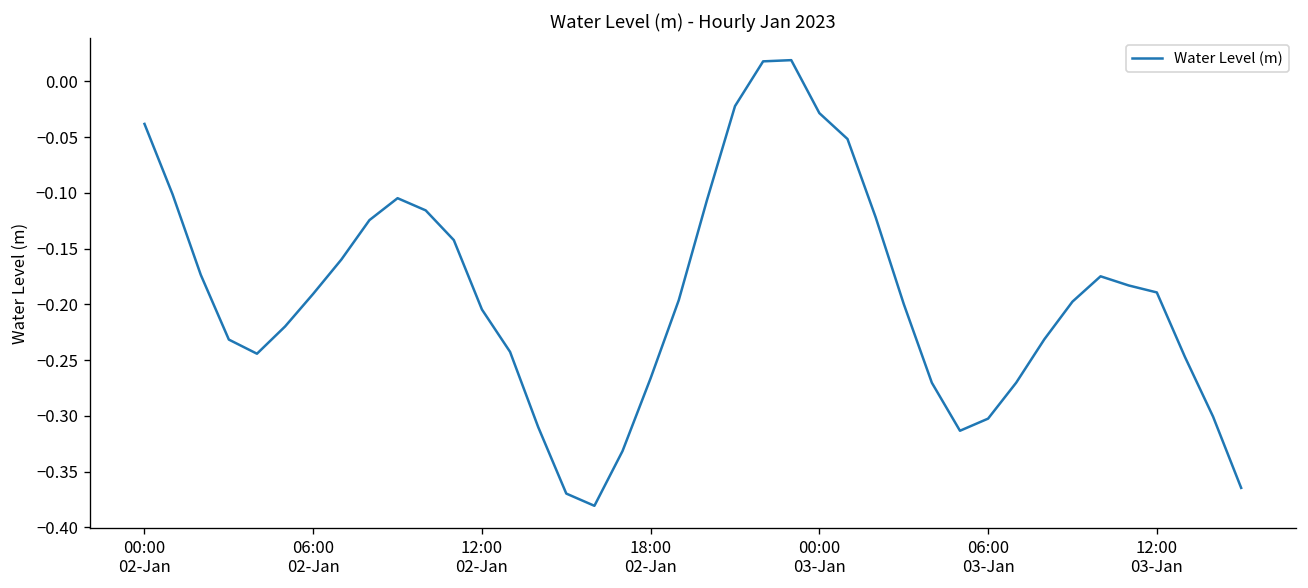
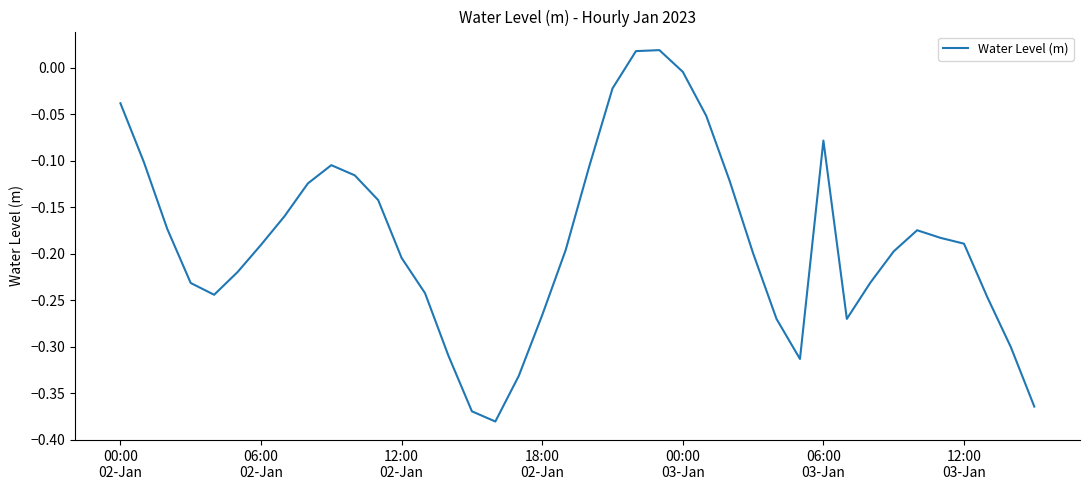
  {
    "00:00 02-Jan": -0.04,
    "06:00 02-Jan": -0.19,
    "12:00 02-Jan": -0.20,
    "18:00 02-Jan": -0.27,
-   "00:00 03-Jan": -0.03,
-   "06:00 03-Jan": -0.30,
+   "00:00 03-Jan": 0.00,
+   "06:00 03-Jan": -0.08,
    "12:00 03-Jan": -0.19
  }
